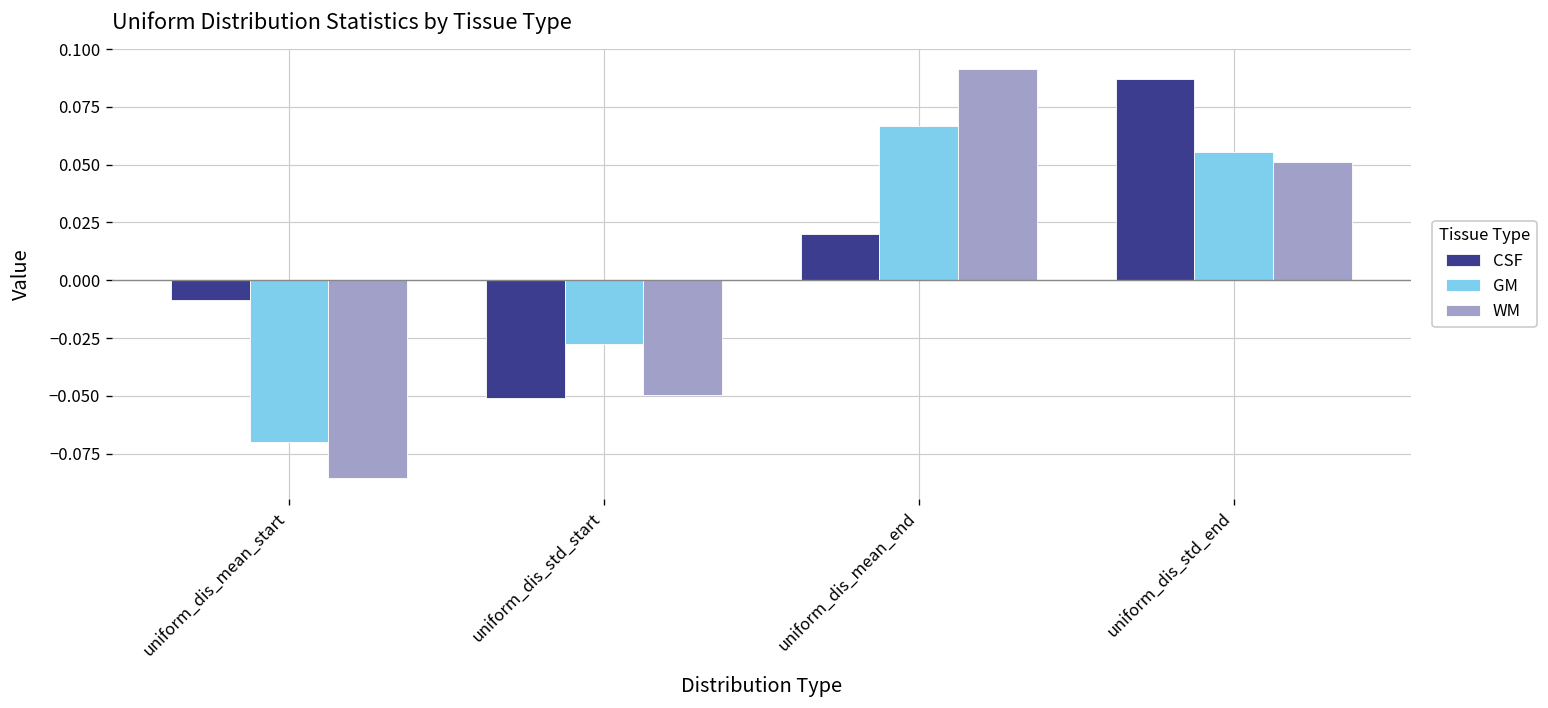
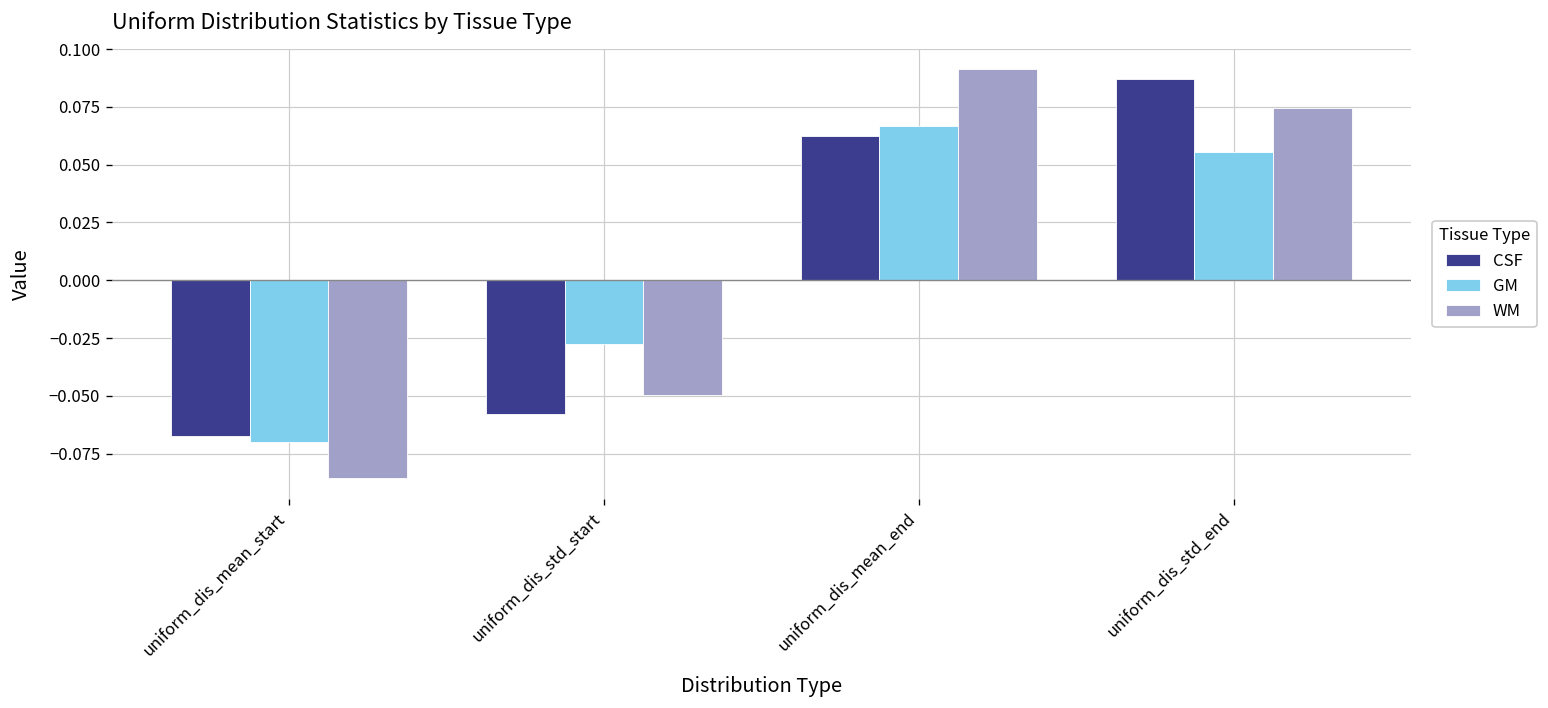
  {
    "CSF": {
-     "uniform_dis_mean_start": -0.008,
-     "uniform_dis_std_start": -0.051,
-     "uniform_dis_mean_end": 0.020,
+     "uniform_dis_mean_start": -0.068,
+     "uniform_dis_std_start": -0.058,
+     "uniform_dis_mean_end": 0.062,
      "uniform_dis_std_end": 0.087
    },
    "GM": {
      "uniform_dis_mean_start": -0.070,
      "uniform_dis_std_start": -0.027,
      "uniform_dis_mean_end": 0.067,
      "uniform_dis_std_end": 0.056
    },
    "WM": {
      "uniform_dis_mean_start": -0.086,
      "uniform_dis_std_start": -0.050,
      "uniform_dis_mean_end": 0.091,
-     "uniform_dis_std_end": 0.051
+     "uniform_dis_std_end": 0.075
    }
  }
